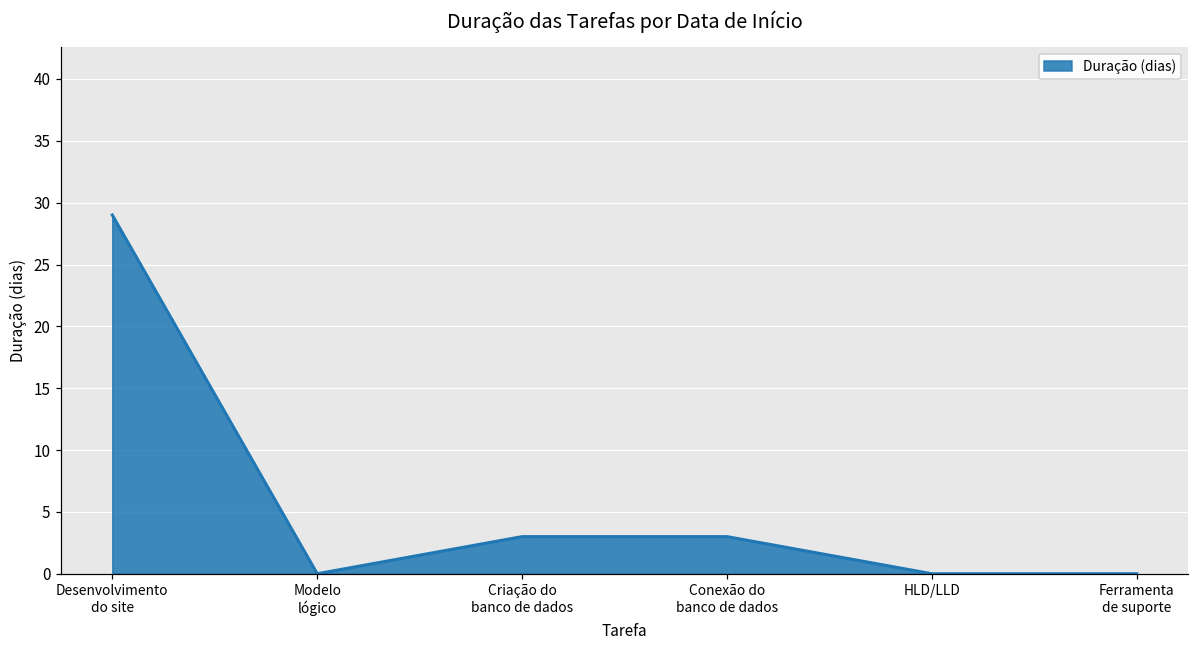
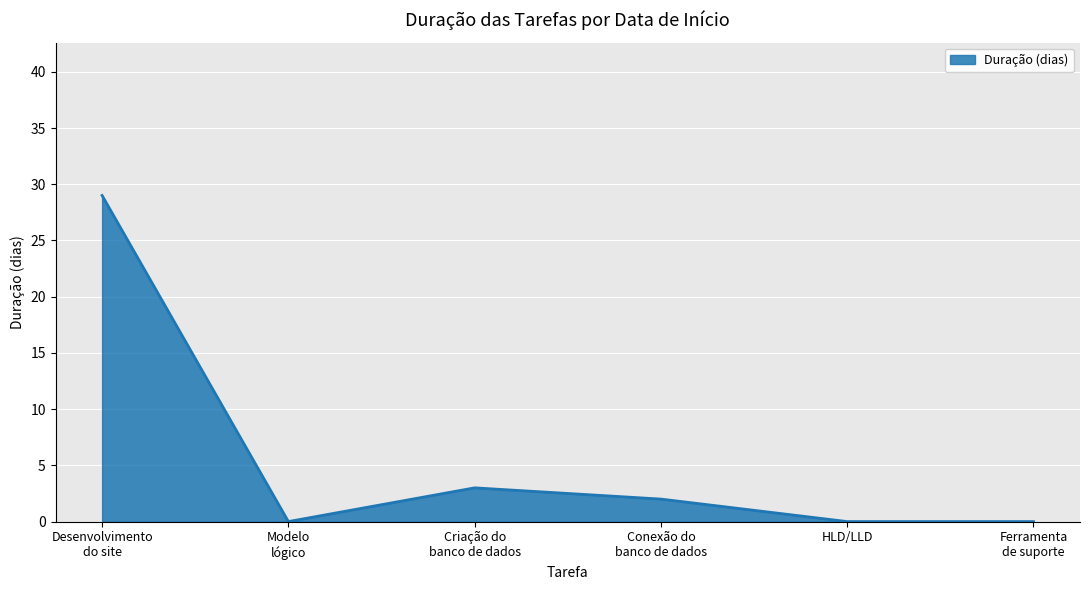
  {
    "Desenvolvimento do site": 29,
    "Modelo lógico": 0,
    "Criação do banco de dados": 3,
-   "Conexão do banco de dados": 3,
+   "Conexão do banco de dados": 2,
    "HLD/LLD": 0,
    "Ferramenta de suporte": 0
  }
